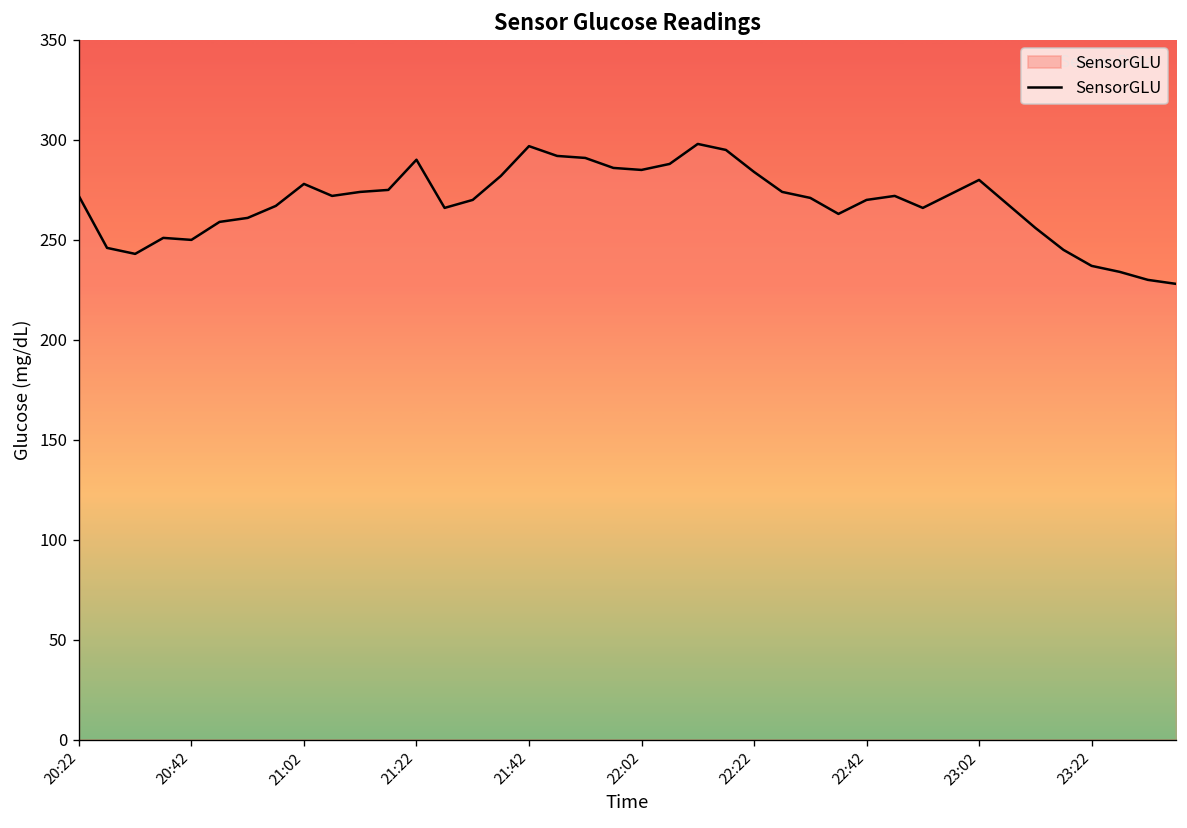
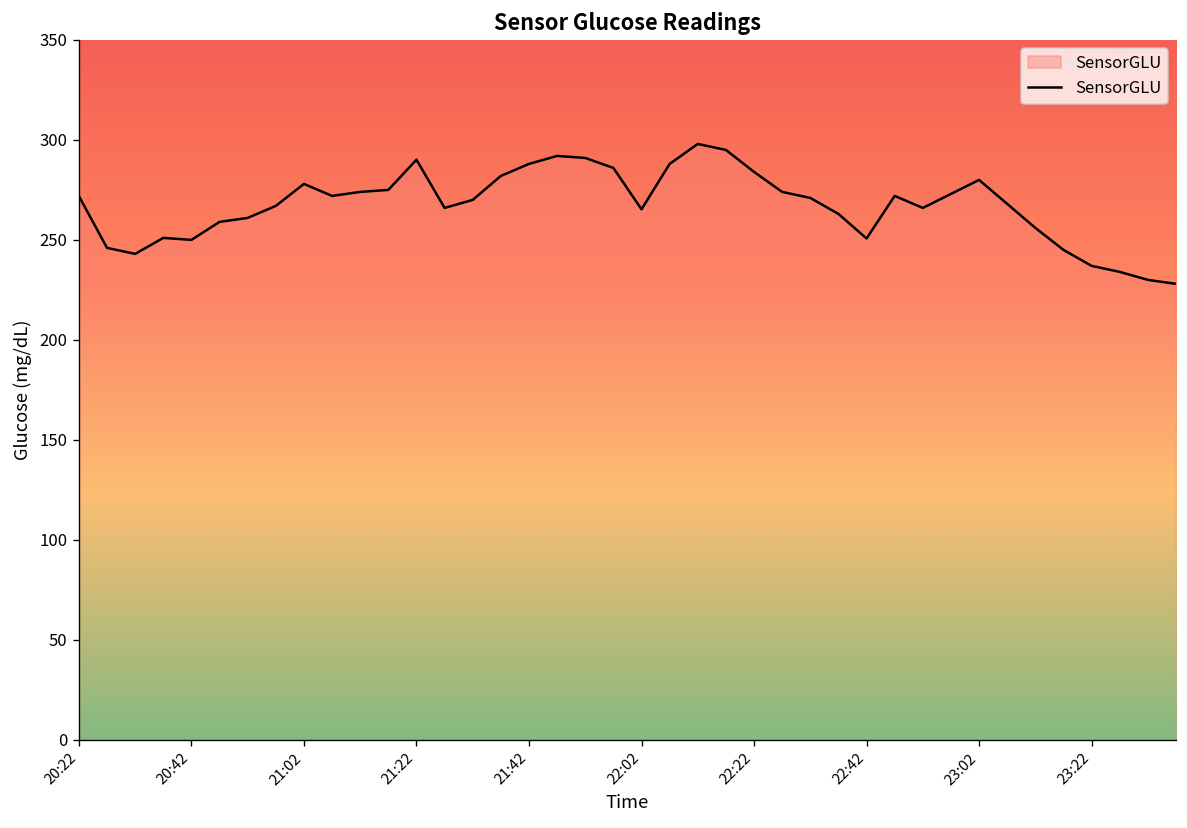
  {
    "20:22": 272,
    "20:42": 250,
    "21:02": 278,
    "21:22": 290,
-   "21:42": 297,
-   "22:02": 285,
+   "21:42": 288,
+   "22:02": 265,
    "22:22": 284,
-   "22:42": 270,
+   "22:42": 251,
    "23:02": 280,
    "23:22": 237
  }
